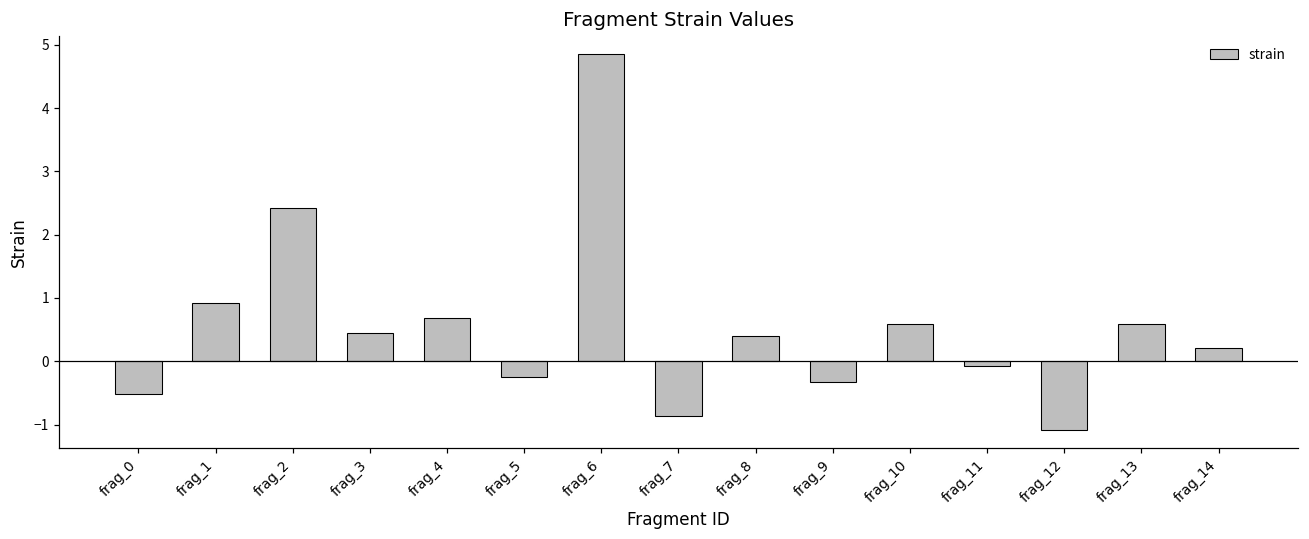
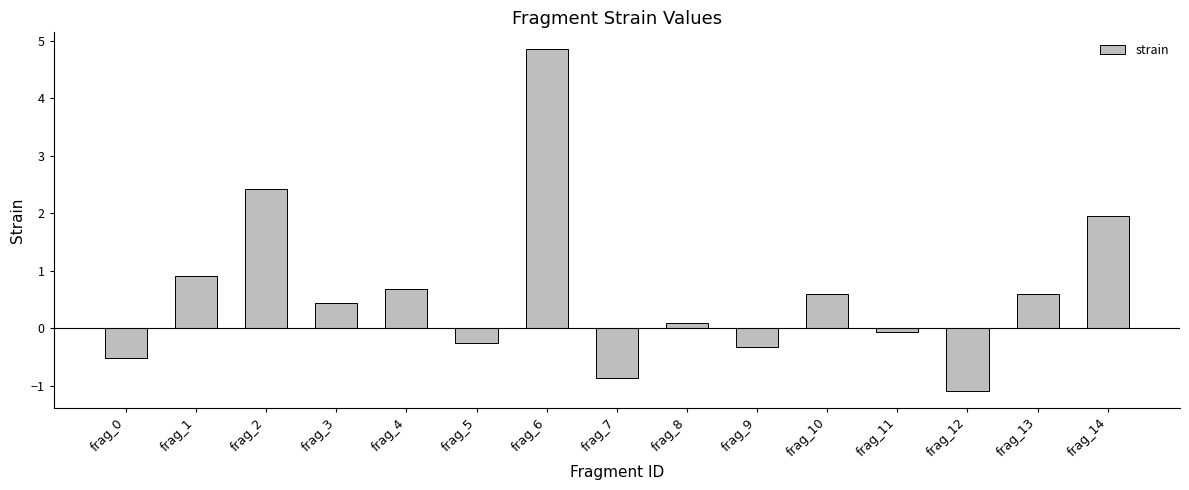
  {
    "frag_0": -0.5,
    "frag_1": 0.9,
    "frag_2": 2.4,
    "frag_3": 0.5,
    "frag_4": 0.7,
    "frag_5": -0.3,
    "frag_6": 4.9,
    "frag_7": -0.9,
-   "frag_8": 0.4,
+   "frag_8": 0.1,
    "frag_9": -0.3,
    "frag_10": 0.6,
    "frag_11": -0.1,
    "frag_12": -1.1,
    "frag_13": 0.6,
-   "frag_14": 0.2
+   "frag_14": 2.0
  }
